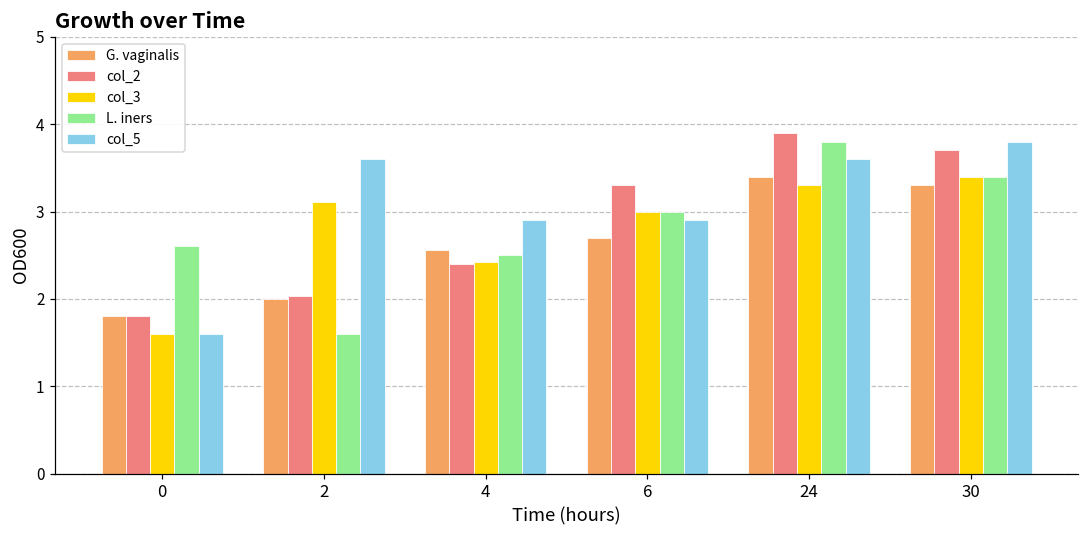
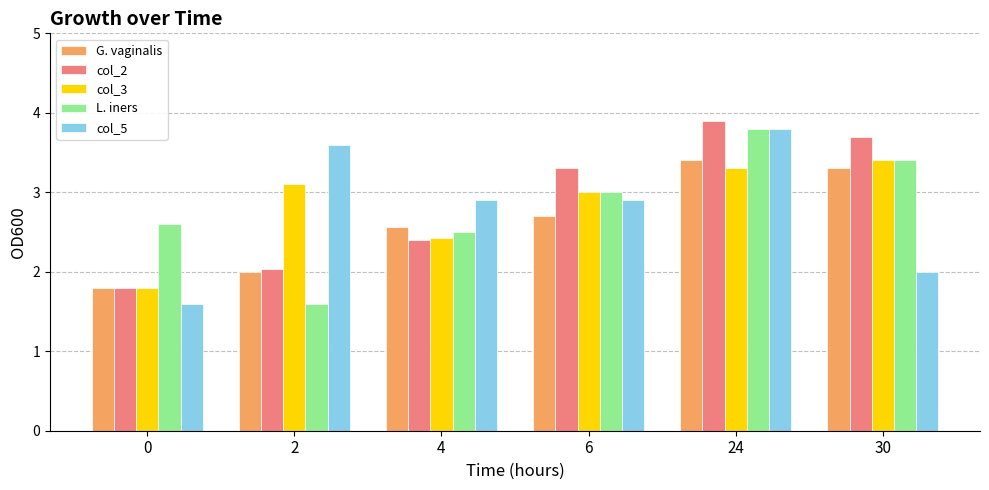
  {
    "col_3": {
-     "0": 1.6,
+     "0": 1.8,
      "2": 3.1,
      "4": 2.4,
      "6": 3.0,
      "24": 3.3,
      "30": 3.4
    },
    "L. iners": {
      "0": 2.6,
      "2": 1.6,
      "4": 2.5,
      "6": 3.0,
      "24": 3.8,
      "30": 3.4
    },
    "col_5": {
      "0": 1.6,
      "2": 3.6,
      "4": 2.9,
      "6": 2.9,
-     "24": 3.6,
-     "30": 3.8
+     "24": 3.8,
+     "30": 2.0
    }
  }
